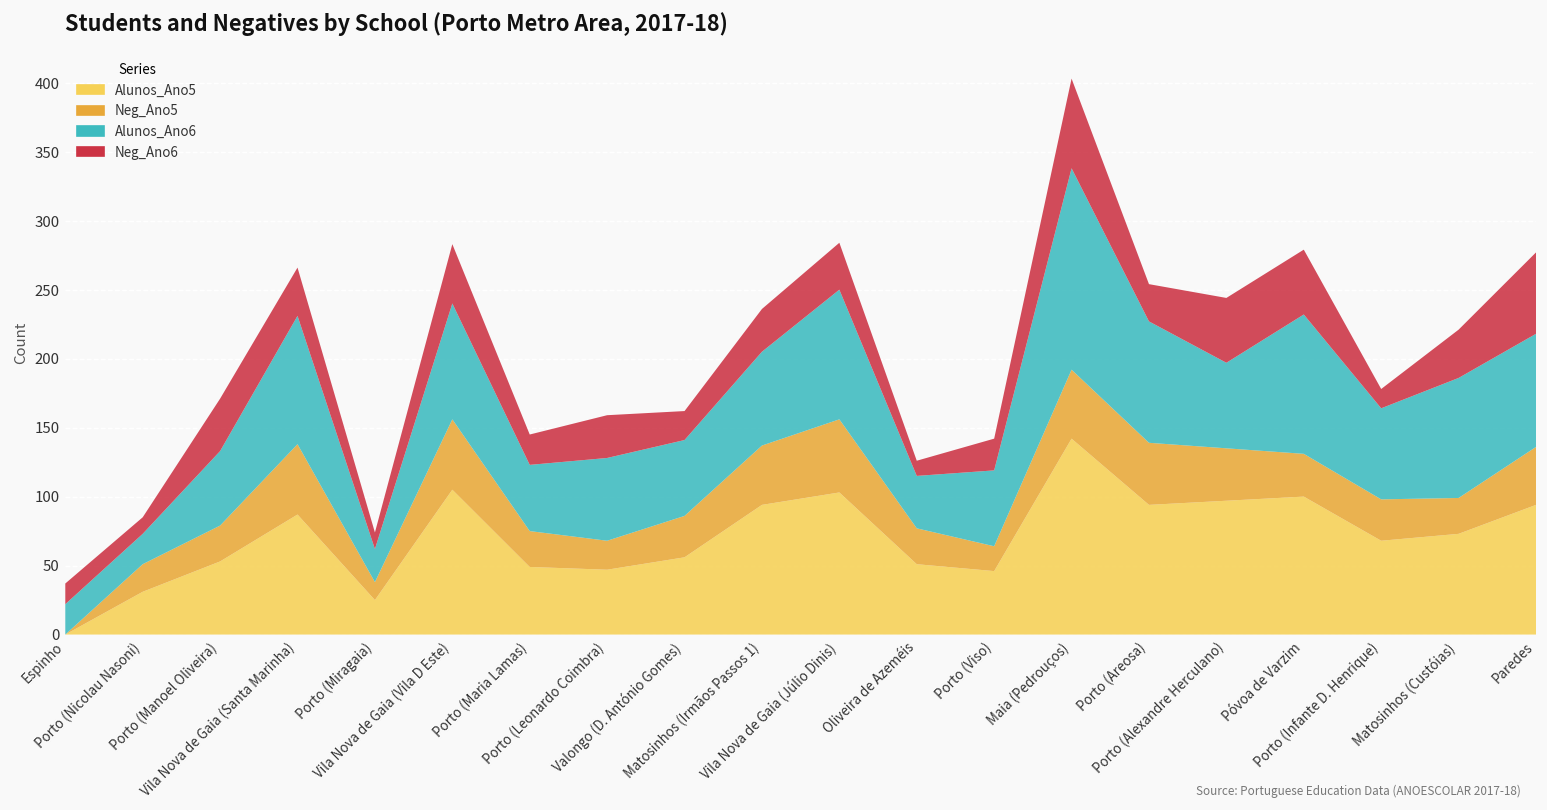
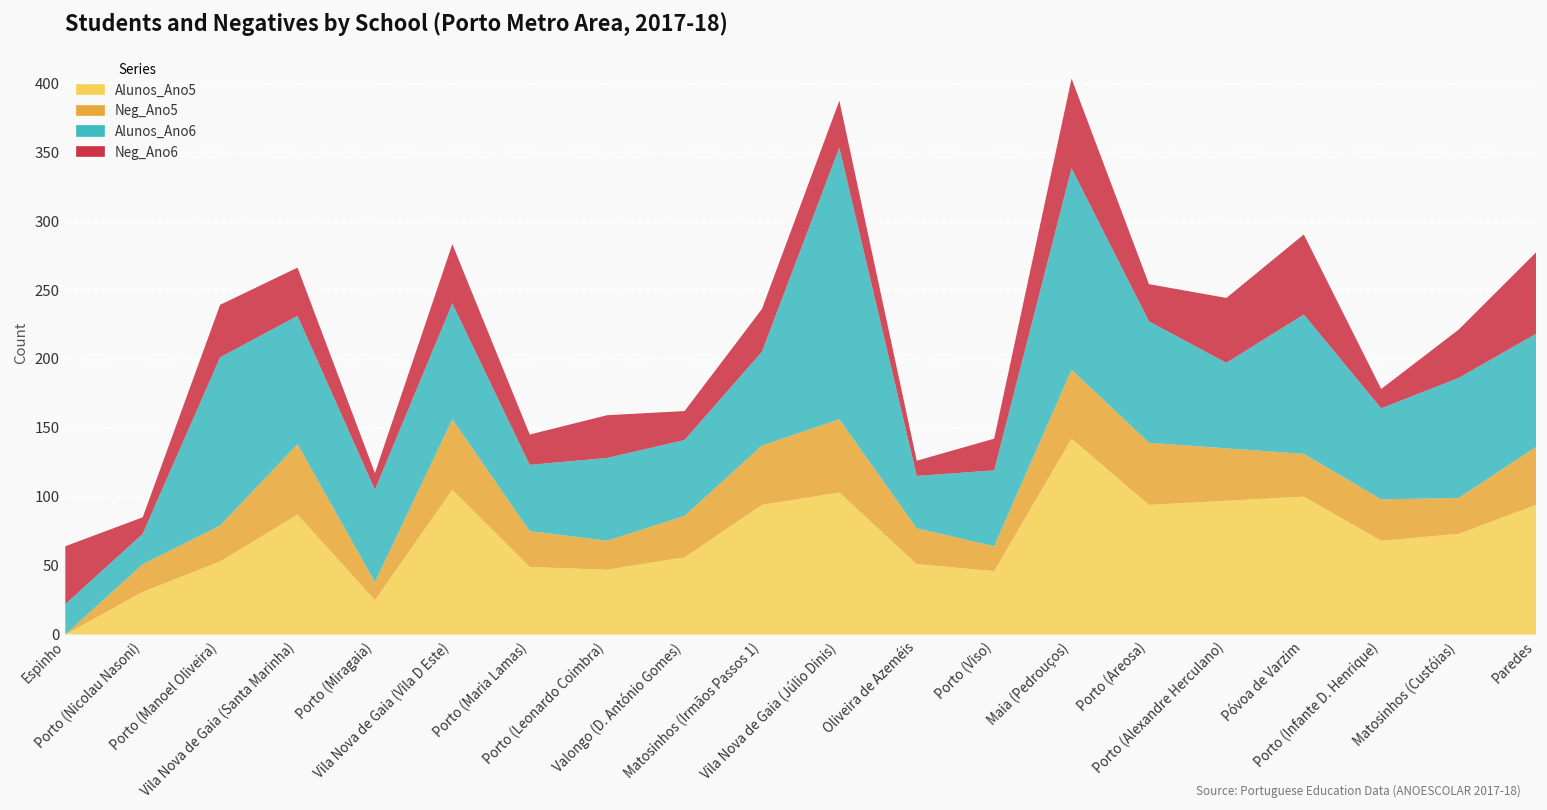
  {
    "Alunos_Ano6": {
      "Espinho": 22,
      "Porto (Nicolau Nasoni)": 22,
-     "Porto (Manoel Oliveira)": 54,
+     "Porto (Manoel Oliveira)": 122,
      "Vila Nova de Gaia (Santa Marinha)": 93,
-     "Porto (Miragaia)": 24,
+     "Porto (Miragaia)": 67,
      "Vila Nova de Gaia (Vila D Este)": 84,
      "Porto (Maria Lamas)": 48,
      "Porto (Leonardo Coimbra)": 60,
      "Valongo (D. António Gomes)": 55,
      "Matosinhos (Irmãos Passos 1)": 68,
-     "Vila Nova de Gaia (Júlio Dinis)": 94,
+     "Vila Nova de Gaia (Júlio Dinis)": 197,
      "Oliveira de Azeméis": 38,
      "Porto (Viso)": 55,
      "Maia (Pedrouços)": 146,
      "Porto (Areosa)": 88,
      "Porto (Alexandre Herculano)": 62,
      "Póvoa de Varzim": 101,
      "Porto (Infante D. Henrique)": 66,
      "Matosinhos (Custóias)": 87,
      "Paredes": 82
    },
    "Neg_Ano6": {
-     "Espinho": 15,
+     "Espinho": 42,
      "Porto (Nicolau Nasoni)": 12,
      "Porto (Manoel Oliveira)": 38,
      "Vila Nova de Gaia (Santa Marinha)": 35,
      "Porto (Miragaia)": 12,
      "Vila Nova de Gaia (Vila D Este)": 43,
      "Porto (Maria Lamas)": 22,
      "Porto (Leonardo Coimbra)": 31,
      "Valongo (D. António Gomes)": 21,
      "Matosinhos (Irmãos Passos 1)": 31,
      "Vila Nova de Gaia (Júlio Dinis)": 34,
      "Oliveira de Azeméis": 11,
      "Porto (Viso)": 23,
      "Maia (Pedrouços)": 65,
      "Porto (Areosa)": 27,
      "Porto (Alexandre Herculano)": 47,
-     "Póvoa de Varzim": 47,
+     "Póvoa de Varzim": 58,
      "Porto (Infante D. Henrique)": 14,
      "Matosinhos (Custóias)": 35,
      "Paredes": 59
    }
  }
